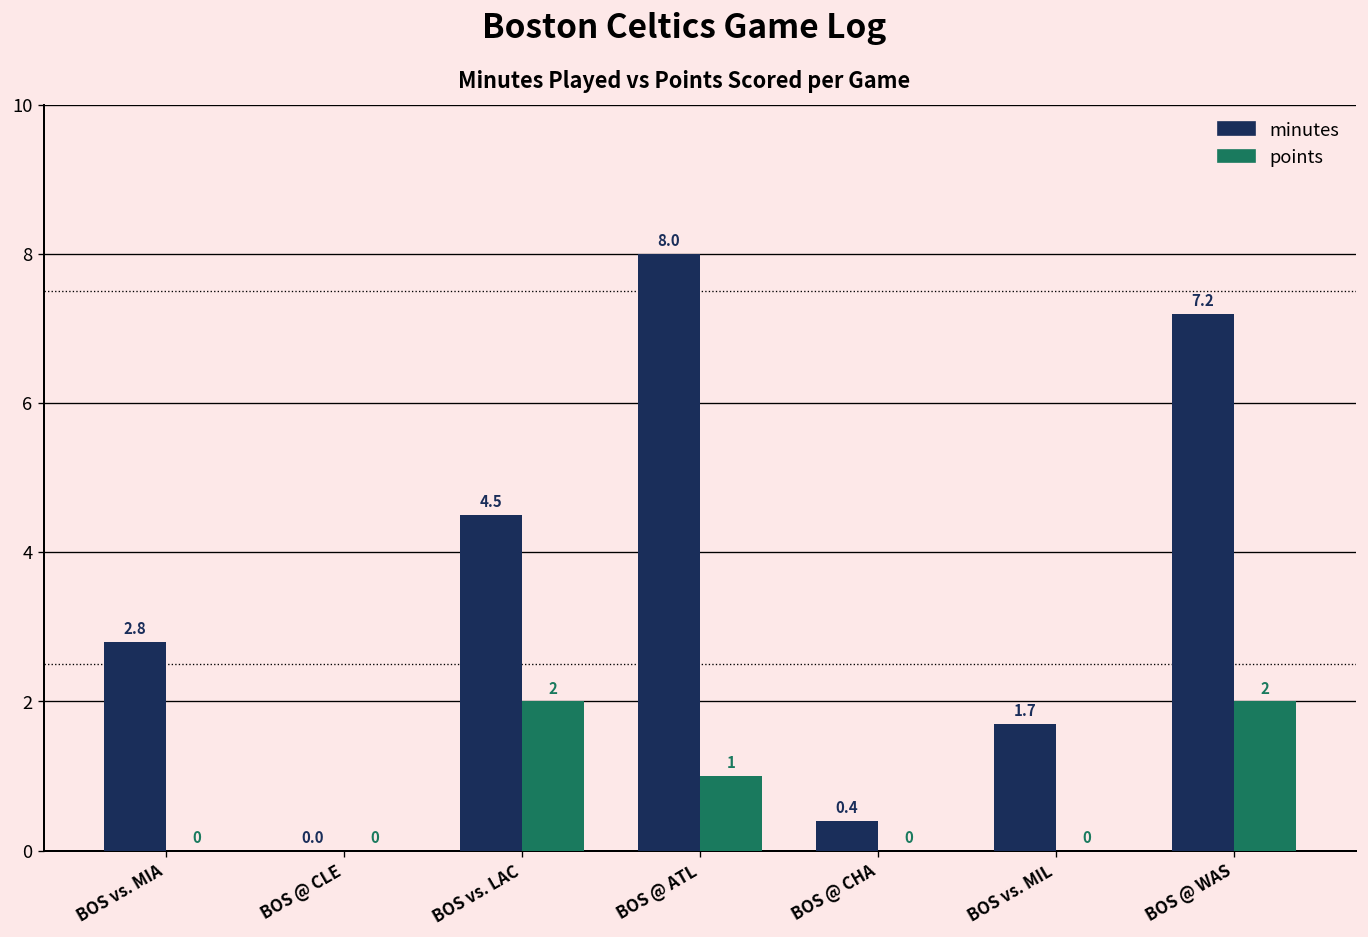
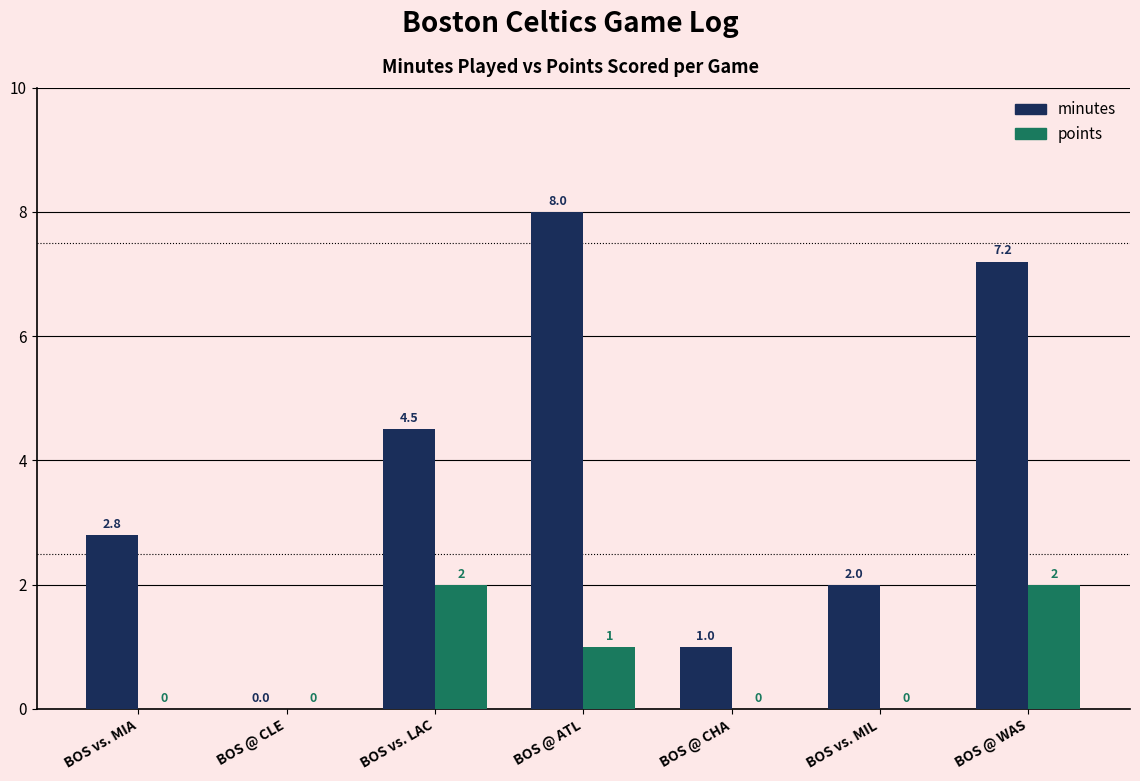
  {
    "minutes": {
      "BOS vs. MIA": 2.8,
      "BOS @ CLE": 0.0,
      "BOS vs. LAC": 4.5,
      "BOS @ ATL": 8.0,
-     "BOS @ CHA": 0.4,
-     "BOS vs. MIL": 1.7,
+     "BOS @ CHA": 1.0,
+     "BOS vs. MIL": 2.0,
      "BOS @ WAS": 7.2
    },
    "points": {
      "BOS vs. MIA": 0,
      "BOS @ CLE": 0,
      "BOS vs. LAC": 2,
      "BOS @ ATL": 1,
      "BOS @ CHA": 0,
      "BOS vs. MIL": 0,
      "BOS @ WAS": 2
    }
  }
